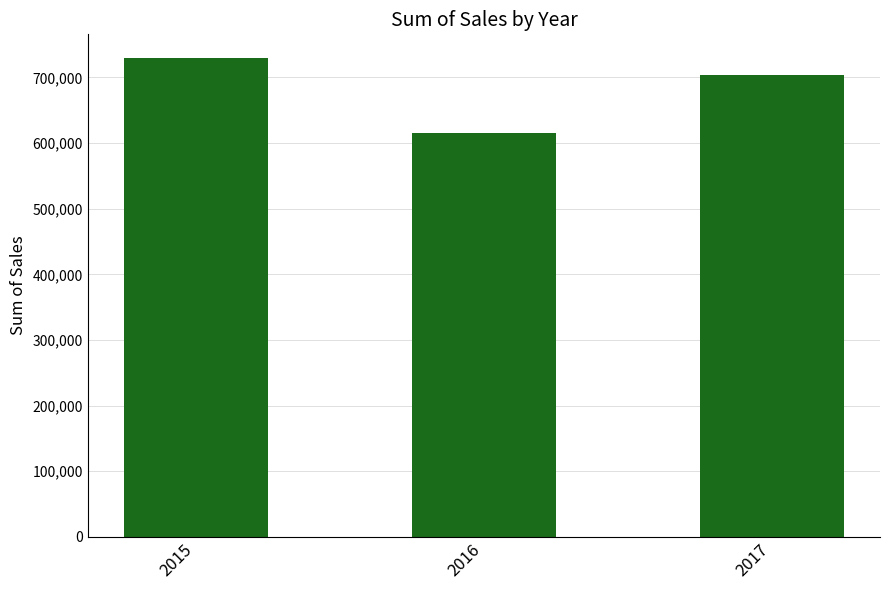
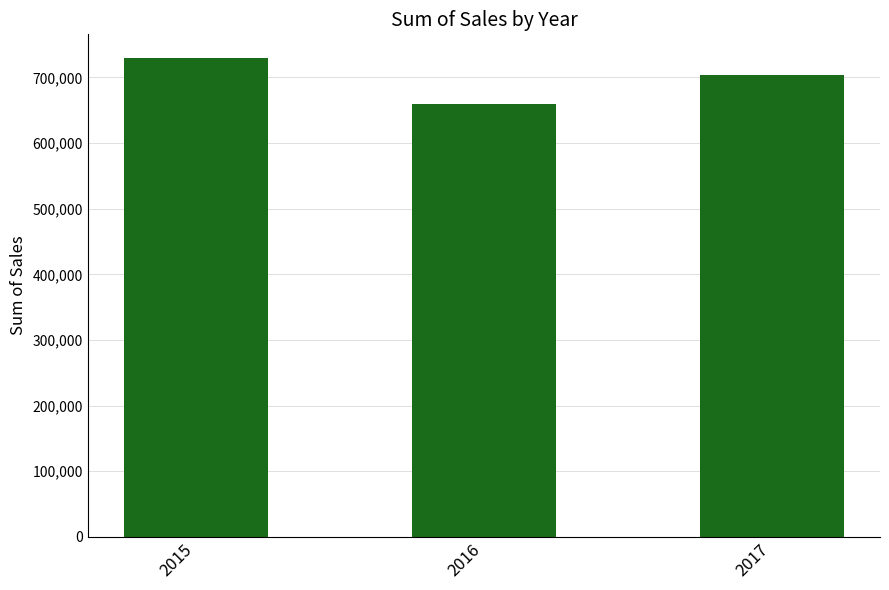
  {
    "2015": "730,000",
-   "2016": "620,000",
+   "2016": "660,000",
    "2017": "700,000"
  }
